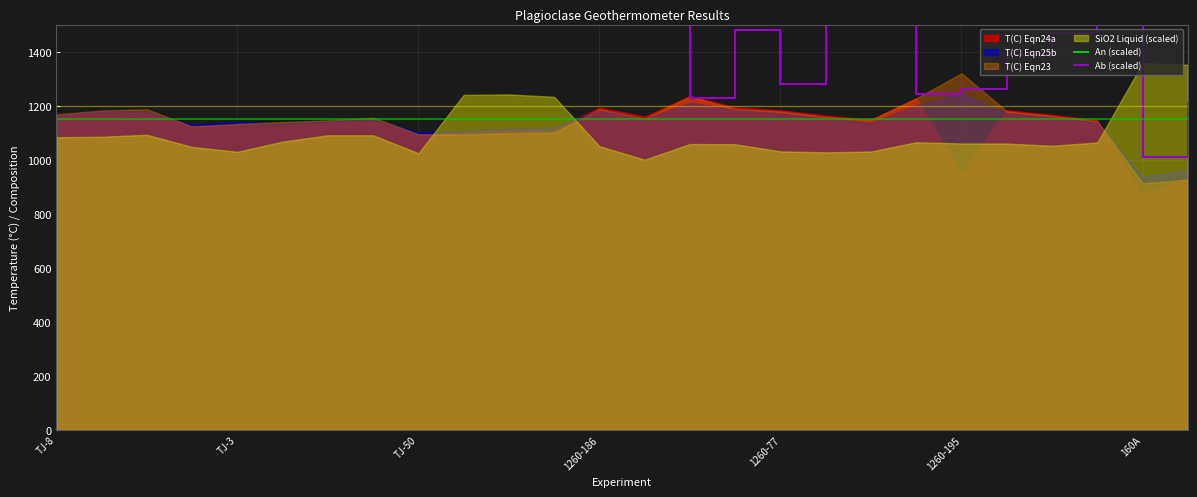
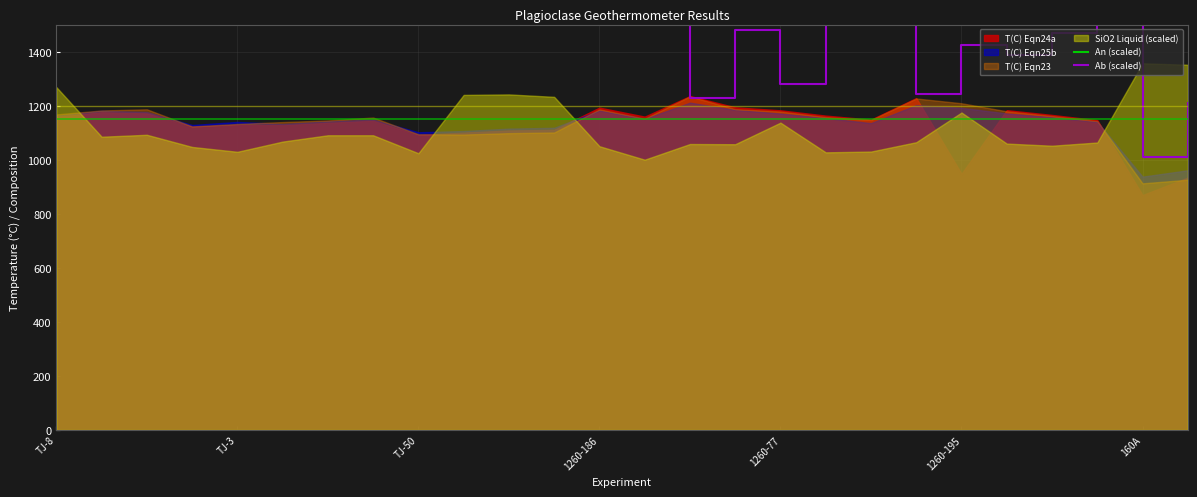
  {
    "T(C) Eqn24a": {
      "1260-195": 950,
      "160A": 870
    },
    "Ab (scaled)": {
      "1260-77": 1280,
-     "1260-195": 1260,
+     "1260-195": 1420,
      "160A": 1010
    },
    "T(C) Eqn25b": {
-     "1260-195": 1250,
+     "1260-195": 1190,
      "160A": 940
    },
    "T(C) Eqn23": {
-     "1260-195": 1320,
+     "1260-195": 1210,
      "160A": 910
    },
    "SiO2 Liquid (scaled)": {
-     "TJ-8": 1080,
+     "TJ-8": 1270,
      "TJ-3": 1030,
      "TJ-50": 1020,
      "1260-186": 1050,
-     "1260-77": 1030,
-     "1260-195": 1060
+     "1260-77": 1140,
+     "1260-195": 1180
    }
  }
